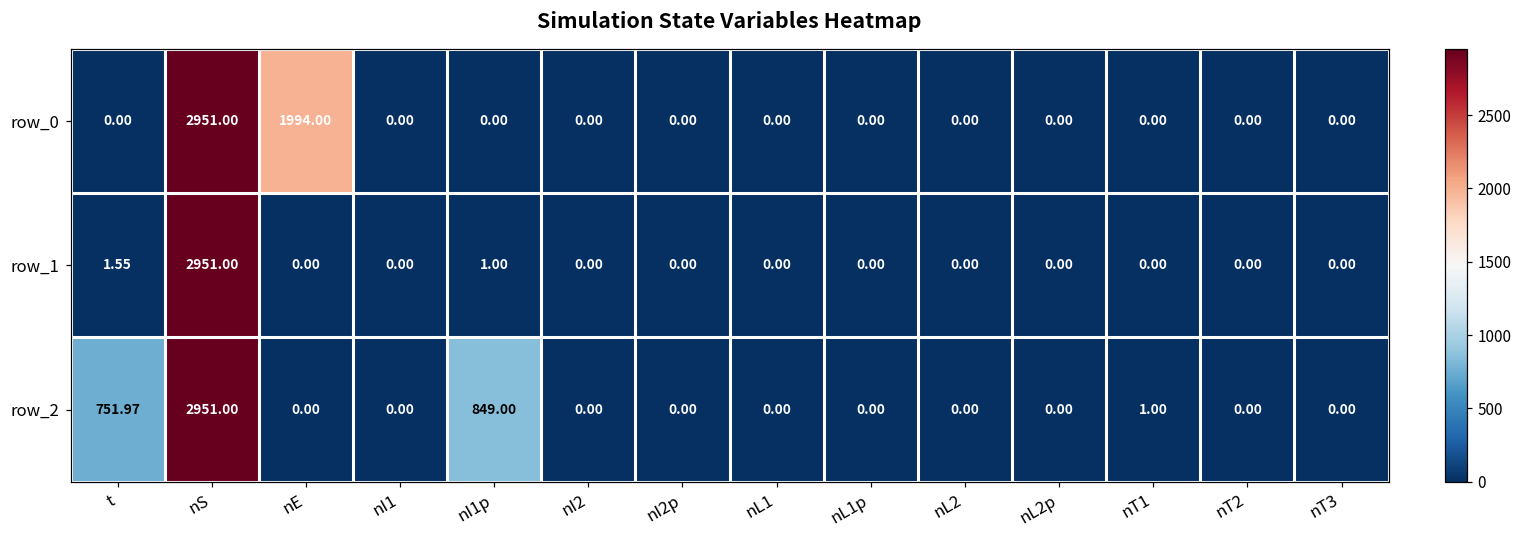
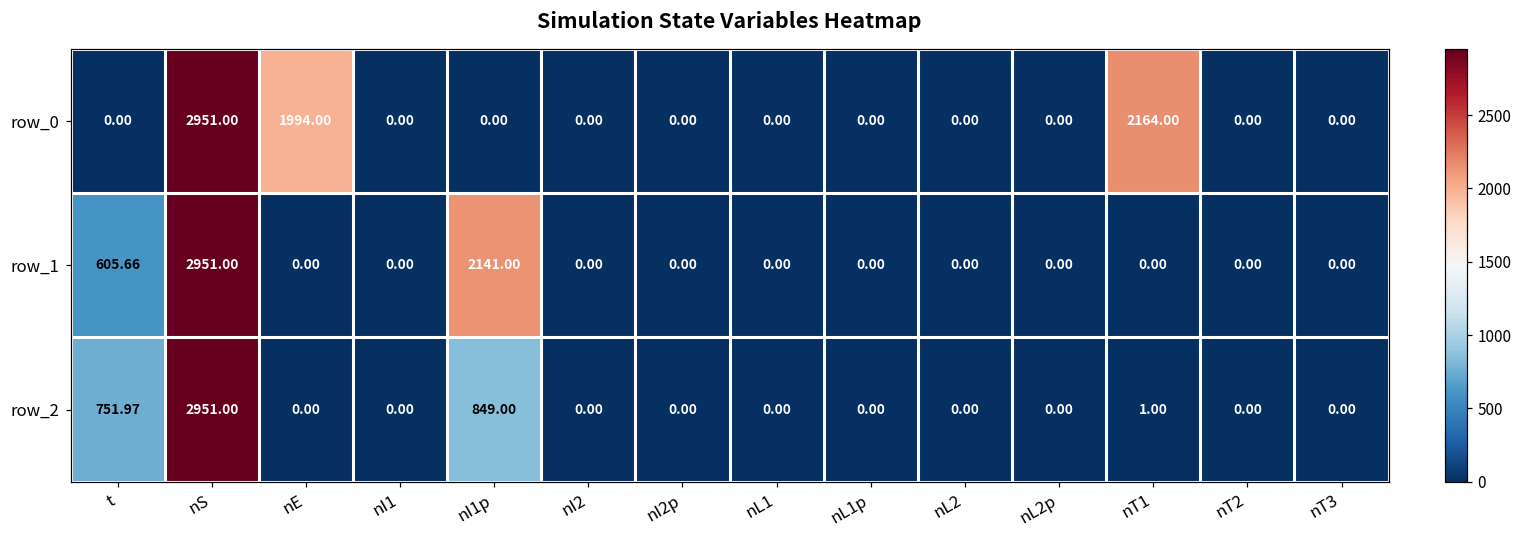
  {
    "row_0": {
      "t": 0.00,
      "nS": 2951.00,
      "nE": 1994.00,
      "nI1": 0.00,
      "nI1p": 0.00,
      "nI2": 0.00,
      "nI2p": 0.00,
      "nL1": 0.00,
      "nL1p": 0.00,
      "nL2": 0.00,
      "nL2p": 0.00,
-     "nT1": 0.00,
+     "nT1": 2164.00,
      "nT2": 0.00,
      "nT3": 0.00
    },
    "row_1": {
-     "t": 1.55,
+     "t": 605.66,
      "nS": 2951.00,
      "nE": 0.00,
      "nI1": 0.00,
-     "nI1p": 1.00,
+     "nI1p": 2141.00,
      "nI2": 0.00,
      "nI2p": 0.00,
      "nL1": 0.00,
      "nL1p": 0.00,
      "nL2": 0.00,
      "nL2p": 0.00,
      "nT1": 0.00,
      "nT2": 0.00,
      "nT3": 0.00
    },
    "row_2": {
      "t": 751.97,
      "nS": 2951.00,
      "nE": 0.00,
      "nI1": 0.00,
      "nI1p": 849.00,
      "nI2": 0.00,
      "nI2p": 0.00,
      "nL1": 0.00,
      "nL1p": 0.00,
      "nL2": 0.00,
      "nL2p": 0.00,
      "nT1": 1.00,
      "nT2": 0.00,
      "nT3": 0.00
    }
  }
